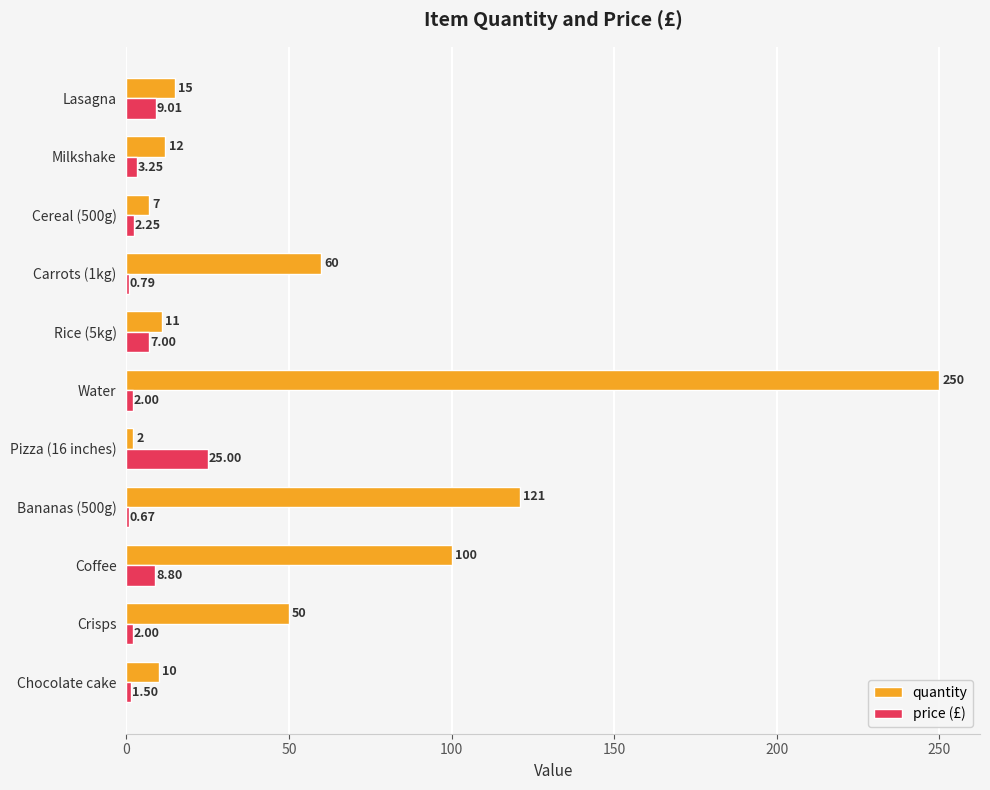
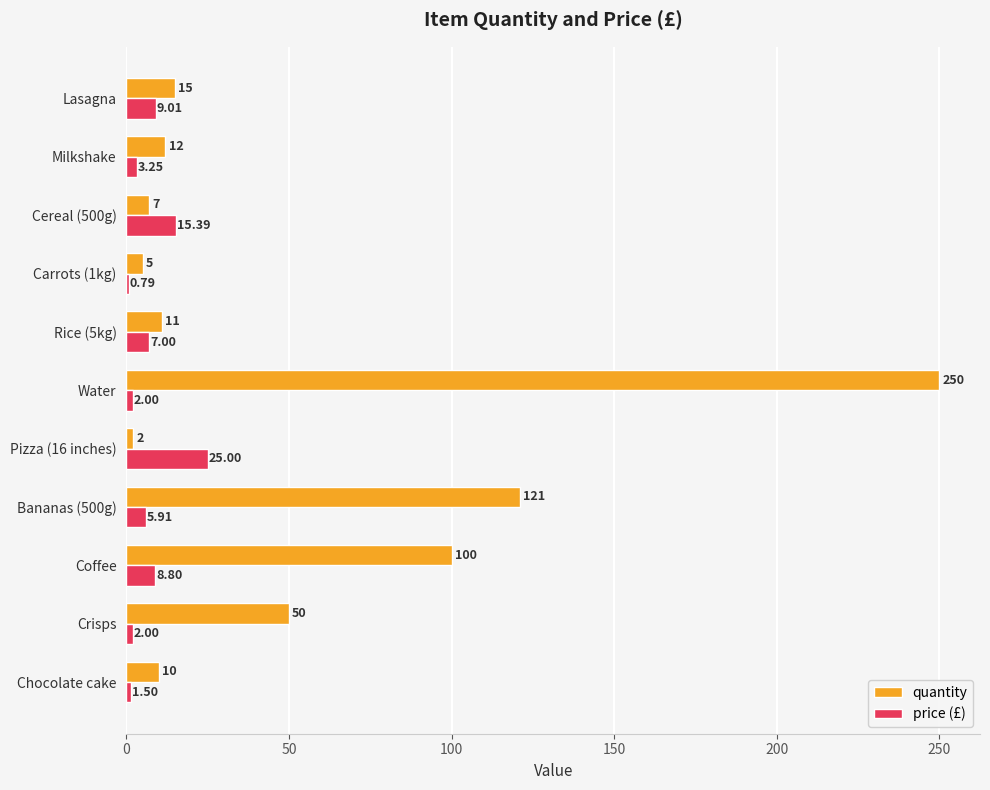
  {
    "quantity": {
      "Lasagna": 15,
      "Milkshake": 12,
      "Cereal (500g)": 7,
-     "Carrots (1kg)": 60,
+     "Carrots (1kg)": 5,
      "Rice (5kg)": 11,
      "Water": 250,
      "Pizza (16 inches)": 2,
      "Bananas (500g)": 121,
      "Coffee": 100,
      "Crisps": 50,
      "Chocolate cake": 10
    },
    "price (£)": {
      "Lasagna": 9.01,
      "Milkshake": 3.25,
-     "Cereal (500g)": 2.25,
+     "Cereal (500g)": 15.39,
      "Carrots (1kg)": 0.79,
      "Rice (5kg)": 7.00,
      "Water": 2.00,
      "Pizza (16 inches)": 25.00,
-     "Bananas (500g)": 0.67,
+     "Bananas (500g)": 5.91,
      "Coffee": 8.80,
      "Crisps": 2.00,
      "Chocolate cake": 1.50
    }
  }
